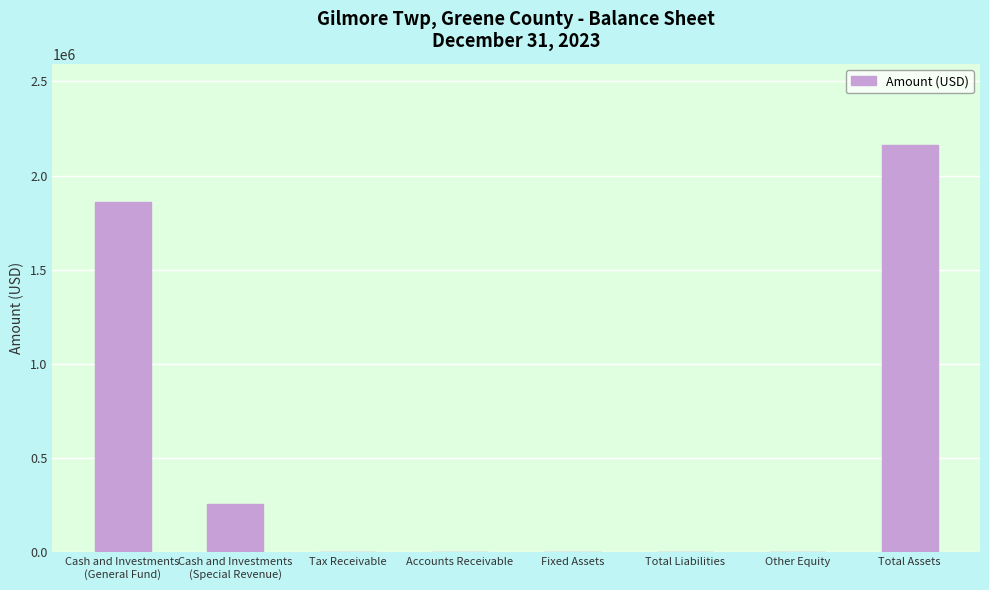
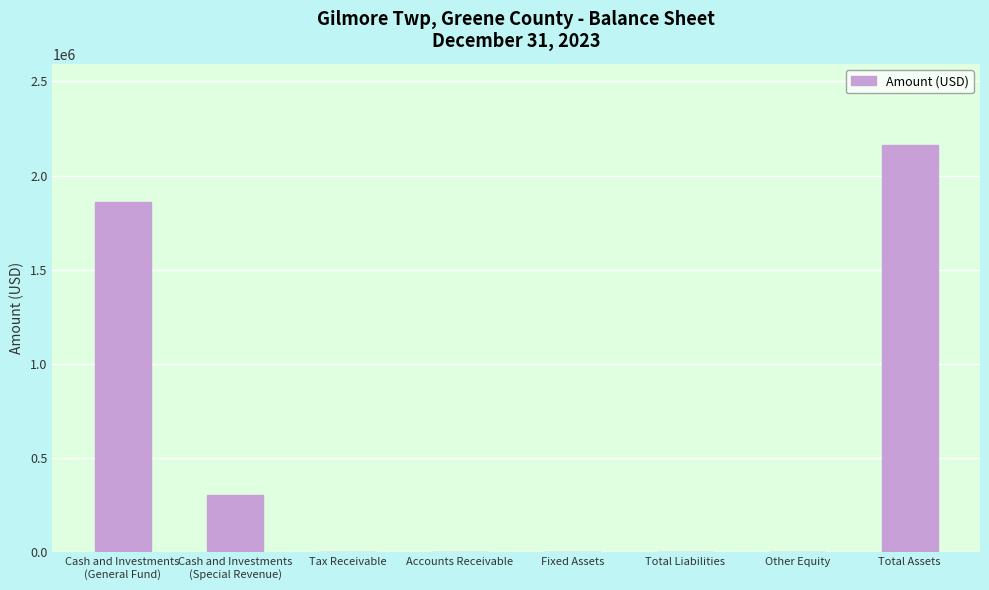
  {
    "Cash and Investments (General Fund)": 1860000,
-   "Cash and Investments (Special Revenue)": 250000,
+   "Cash and Investments (Special Revenue)": 300000,
    "Tax Receivable": 0,
    "Accounts Receivable": 0,
    "Fixed Assets": 0,
    "Total Liabilities": 0,
    "Other Equity": 0,
    "Total Assets": 2160000
  }
